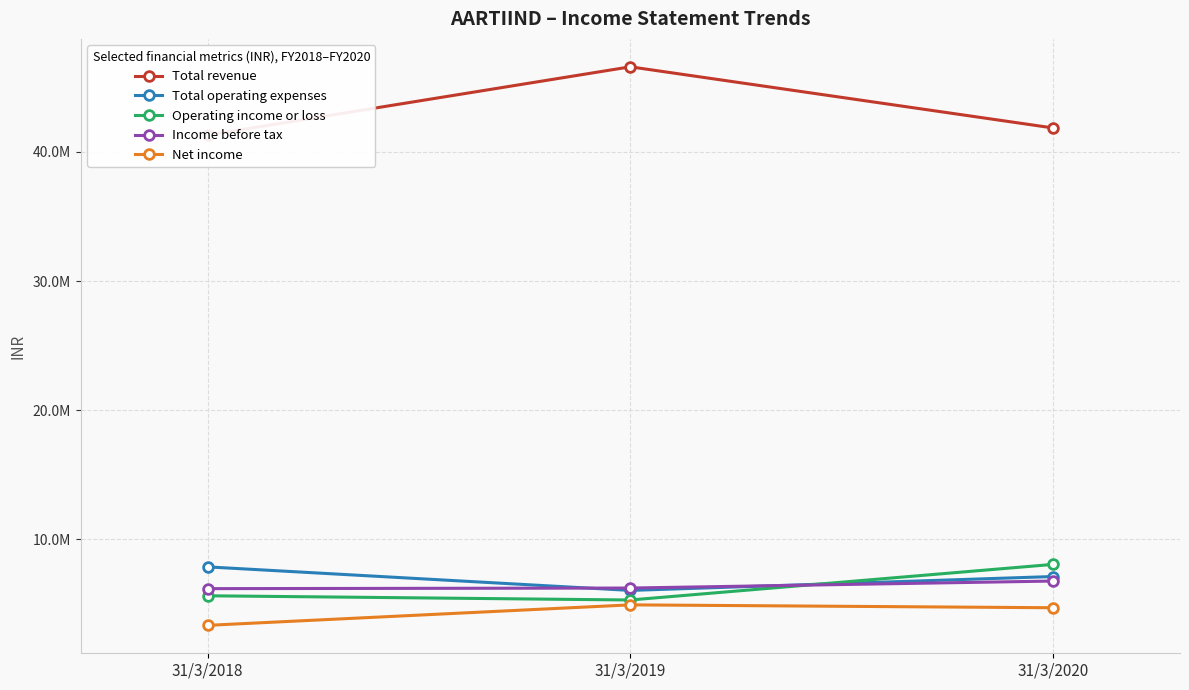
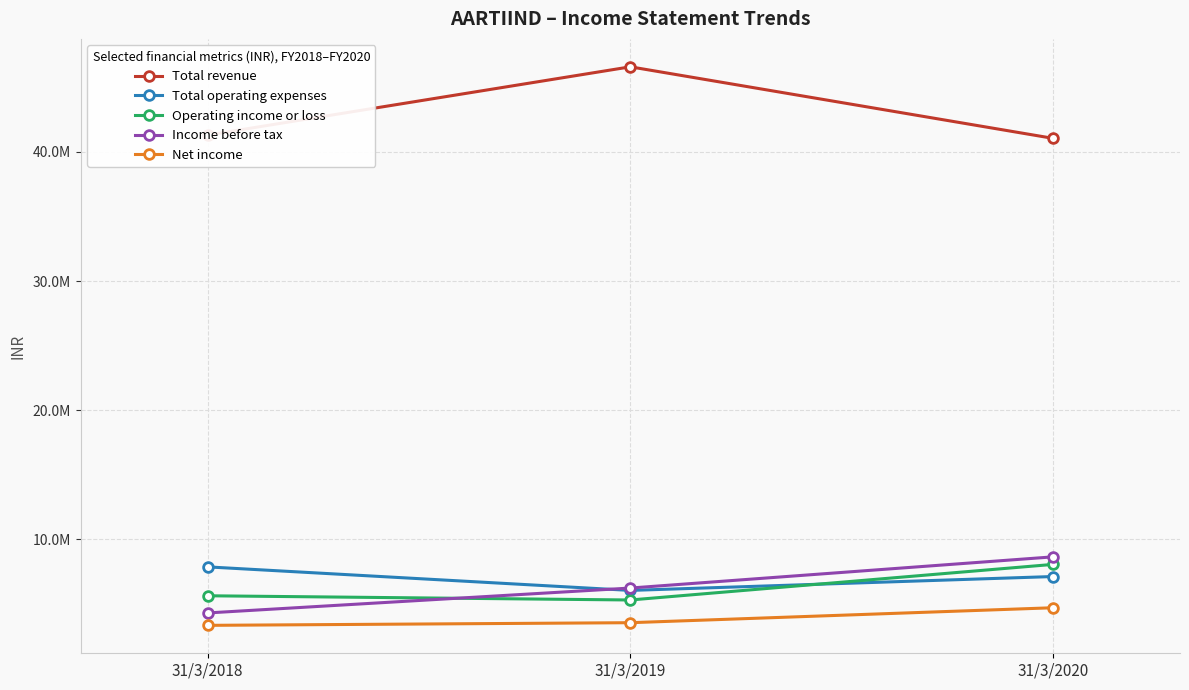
  {
    "Total revenue": {
      "31/3/2019": 46600000,
-     "31/3/2020": 41900000
+     "31/3/2020": 41100000
    },
    "Total operating expenses": {
      "31/3/2018": 7900000,
      "31/3/2020": 7100000
    },
    "Operating income or loss": {
      "31/3/2018": 5600000,
      "31/3/2019": 5300000,
      "31/3/2020": 8100000
    },
    "Income before tax": {
-     "31/3/2018": 6200000,
-     "31/3/2020": 6800000
+     "31/3/2018": 4300000,
+     "31/3/2020": 8600000
    },
    "Net income": {
      "31/3/2018": 3300000,
-     "31/3/2019": 4900000,
+     "31/3/2019": 3500000,
      "31/3/2020": 4700000
    }
  }
